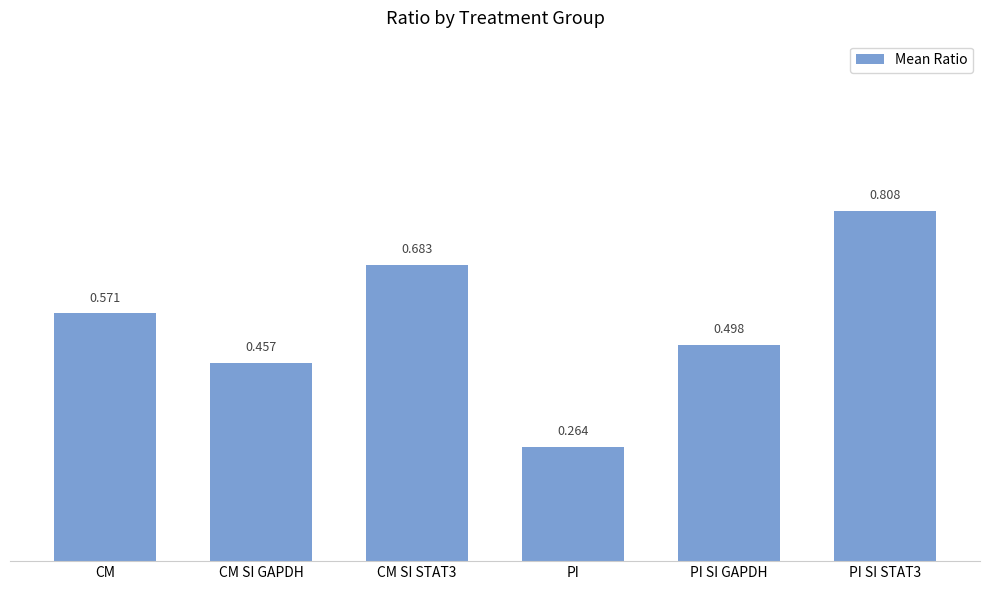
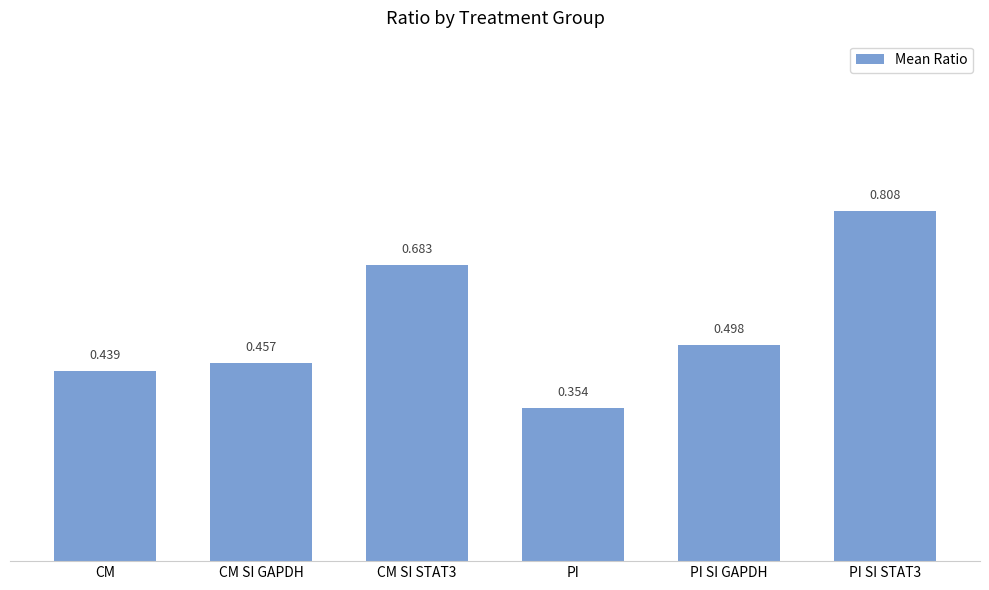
  {
-   "CM": 0.571,
+   "CM": 0.439,
    "CM SI GAPDH": 0.457,
    "CM SI STAT3": 0.683,
-   "PI": 0.264,
+   "PI": 0.354,
    "PI SI GAPDH": 0.498,
    "PI SI STAT3": 0.808
  }
